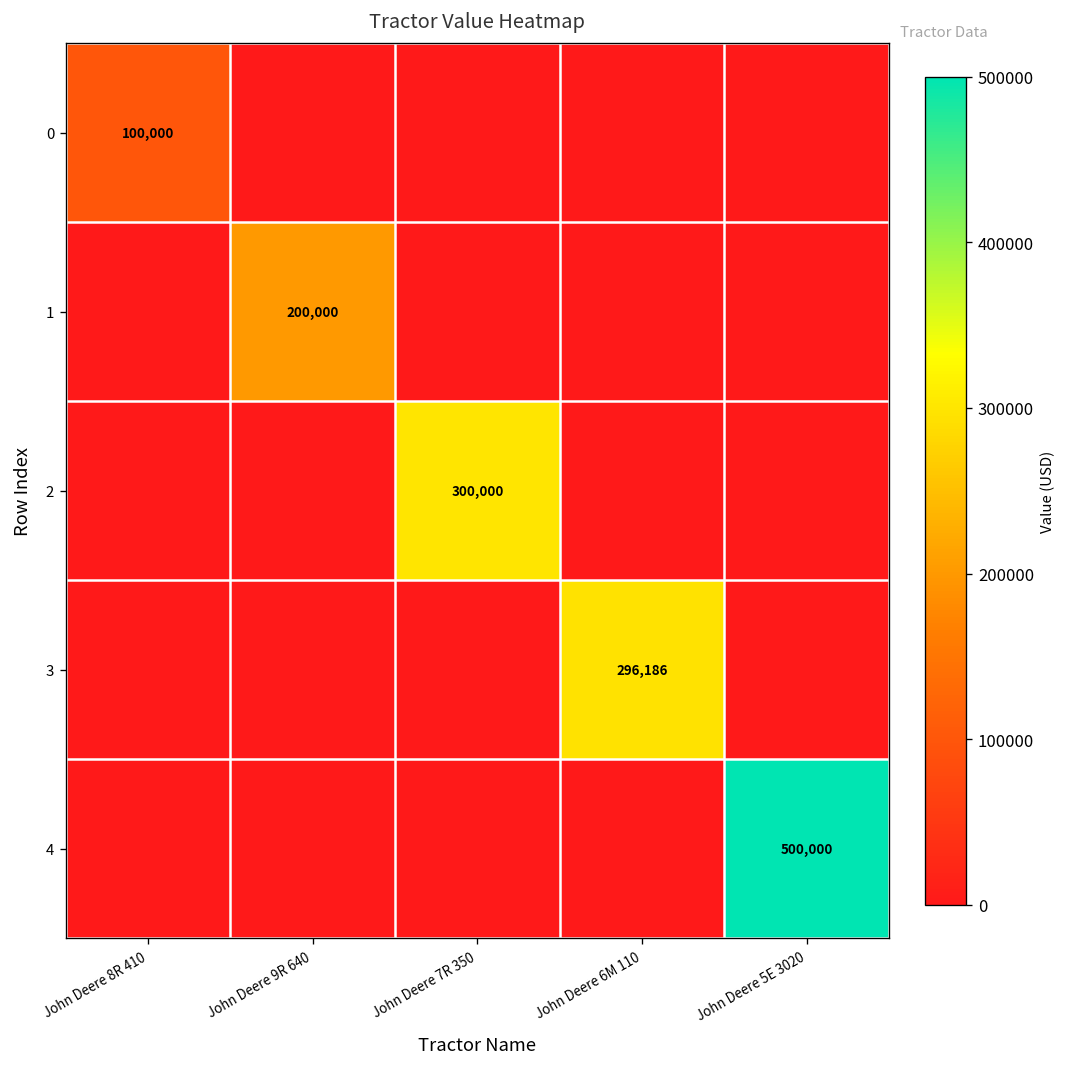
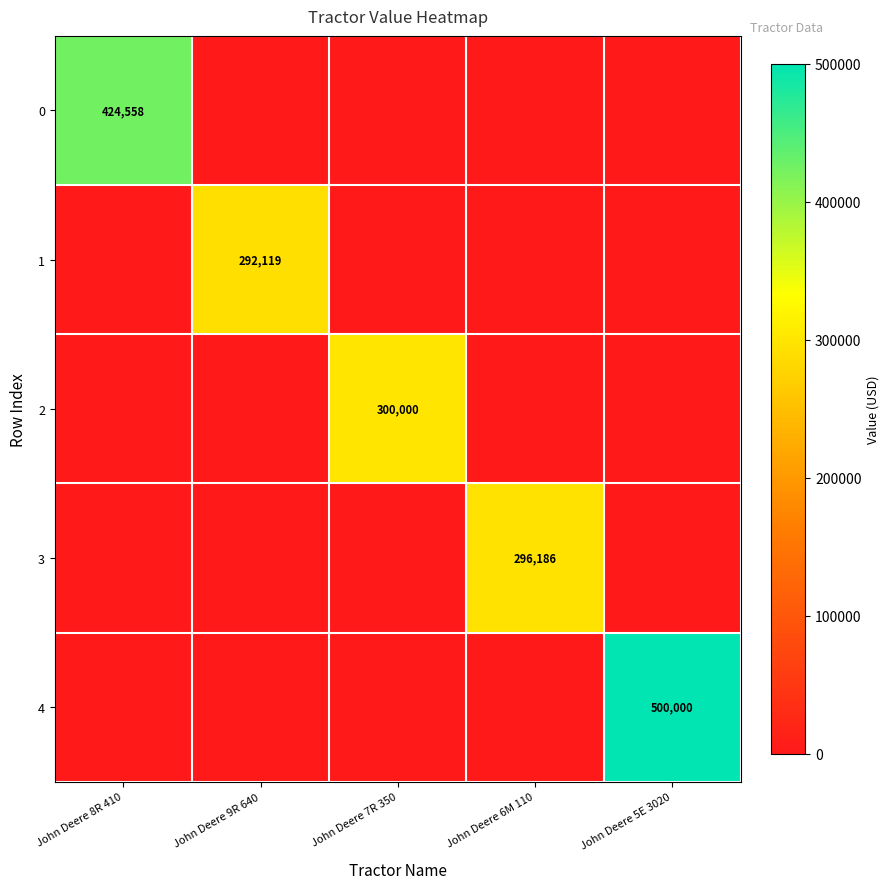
  {
    "0": {
-     "John Deere 8R 410": "100,000"
+     "John Deere 8R 410": "424,558"
    },
    "1": {
-     "John Deere 9R 640": "200,000"
+     "John Deere 9R 640": "292,119"
    },
    "2": {
      "John Deere 7R 350": "300,000"
    },
    "3": {
      "John Deere 6M 110": "296,186"
    },
    "4": {
      "John Deere 5E 3020": "500,000"
    }
  }
